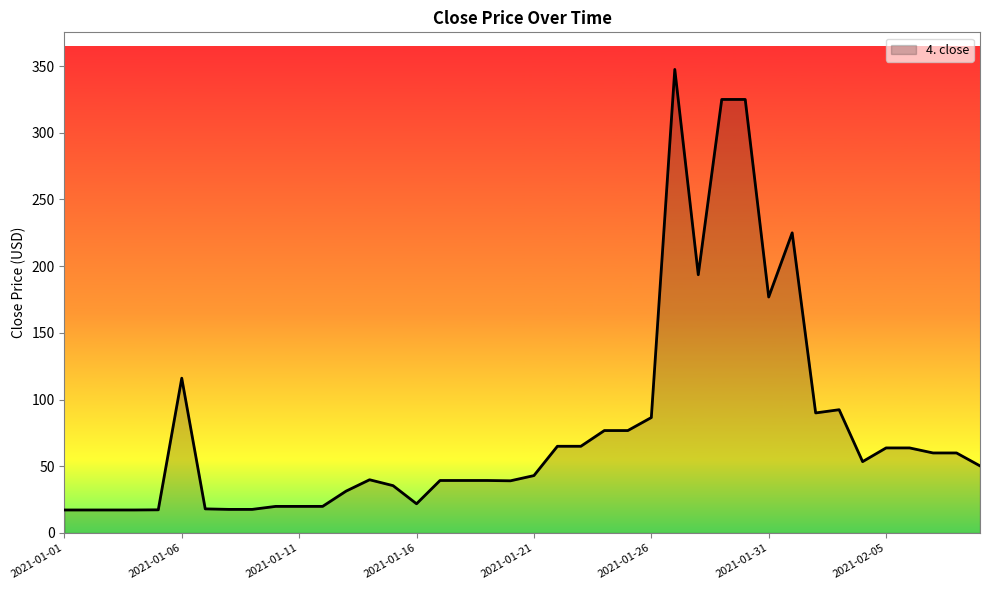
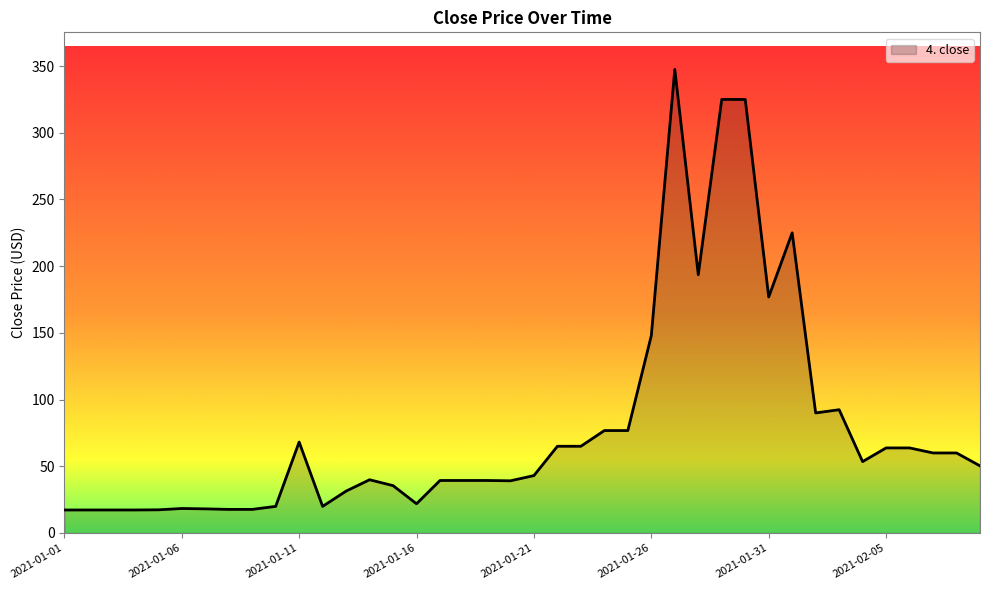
  {
    "2021-01-01": 17,
-   "2021-01-06": 116,
-   "2021-01-11": 20,
+   "2021-01-06": 18,
+   "2021-01-11": 68,
    "2021-01-16": 22,
    "2021-01-21": 43,
-   "2021-01-26": 87,
+   "2021-01-26": 148,
    "2021-01-31": 177,
    "2021-02-05": 64
  }
